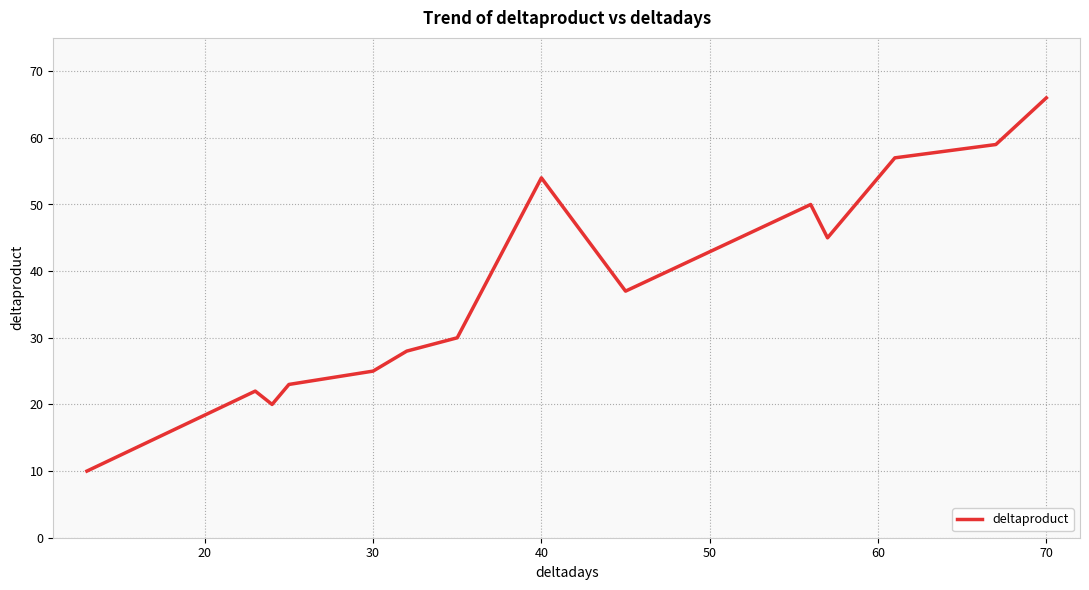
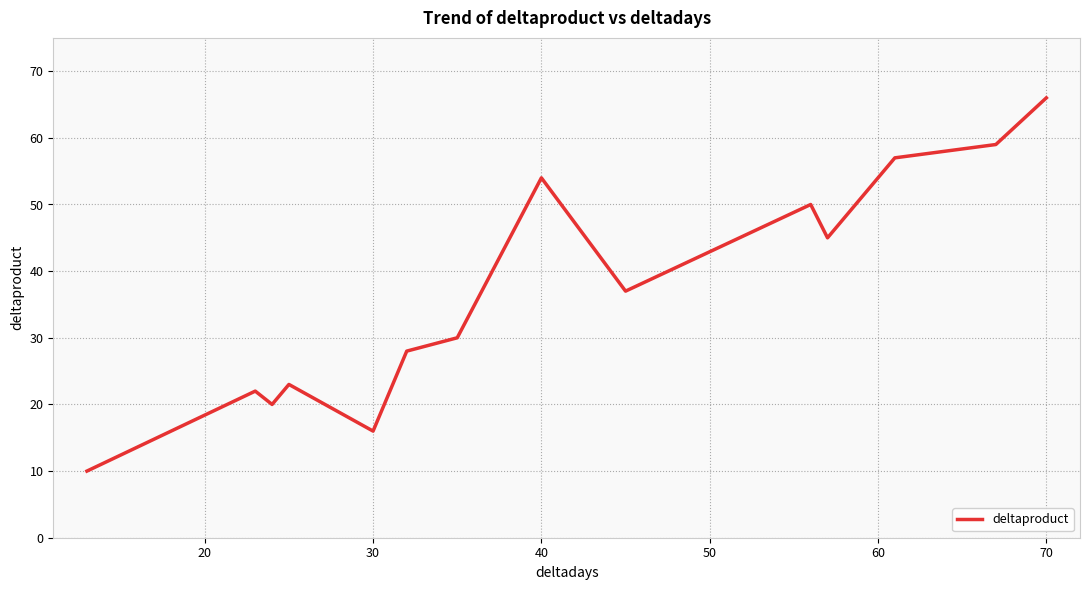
  {
-   "30": 25,
+   "30": 16,
    "40": 54,
    "70": 66
  }
